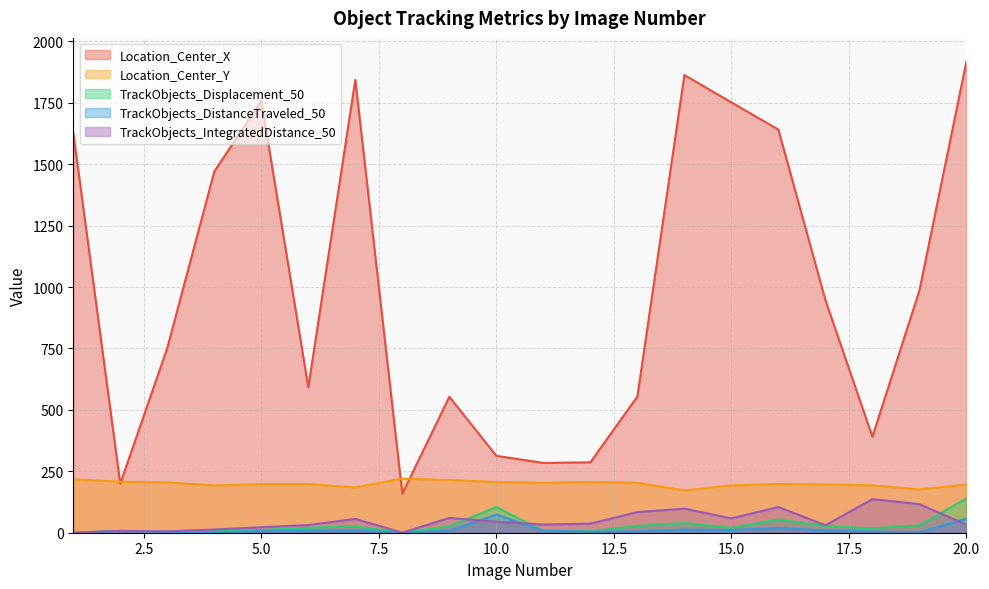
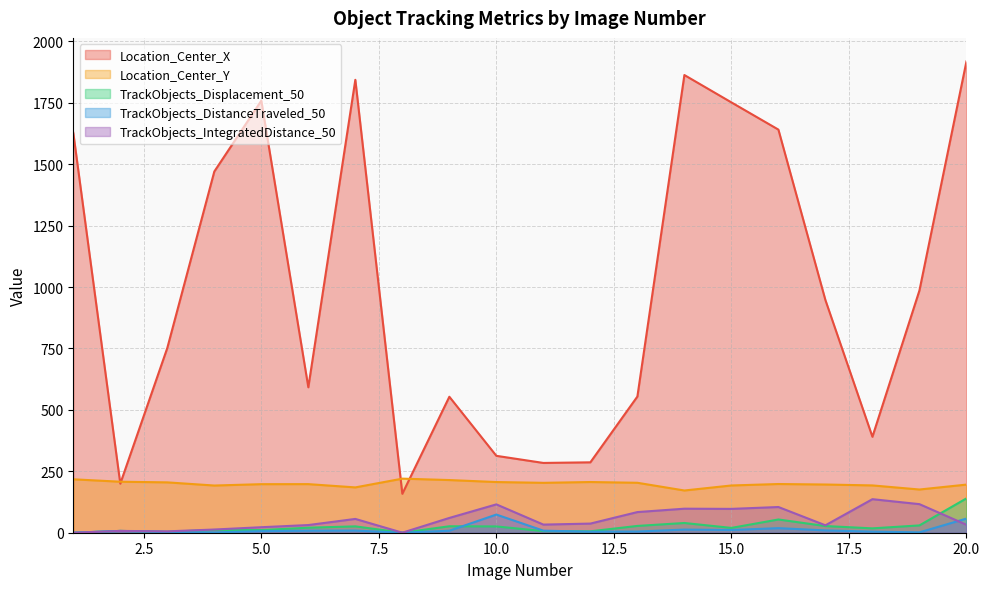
  {
    "TrackObjects_Displacement_50": {
-     "10.0": 100,
+     "10.0": 30,
      "20.0": 140
    },
    "TrackObjects_DistanceTraveled_50": {
      "10.0": 70,
      "20.0": 60
    },
    "TrackObjects_IntegratedDistance_50": {
      "5.0": 20,
-     "10.0": 40,
-     "15.0": 60,
+     "10.0": 120,
+     "15.0": 100,
      "20.0": 30
    }
  }
